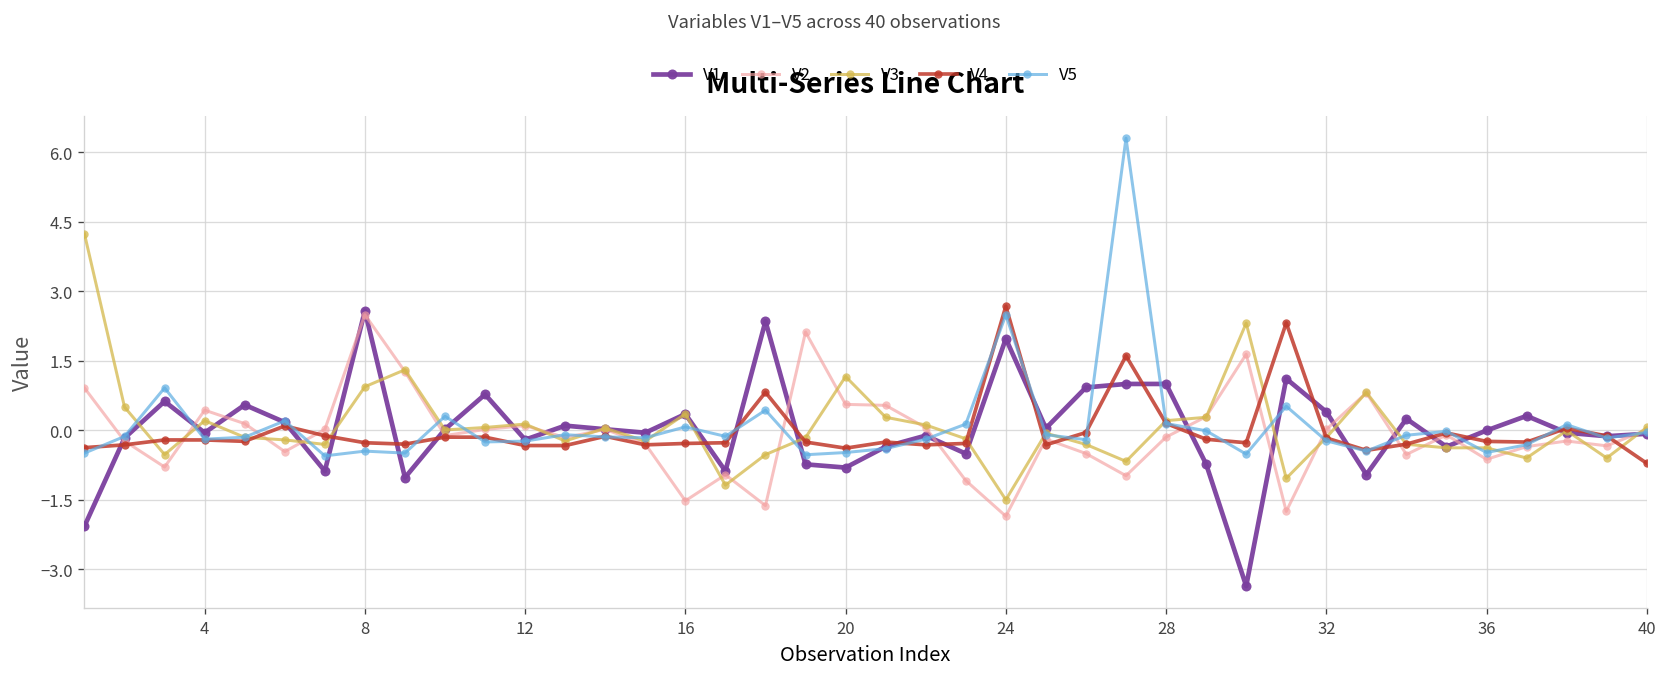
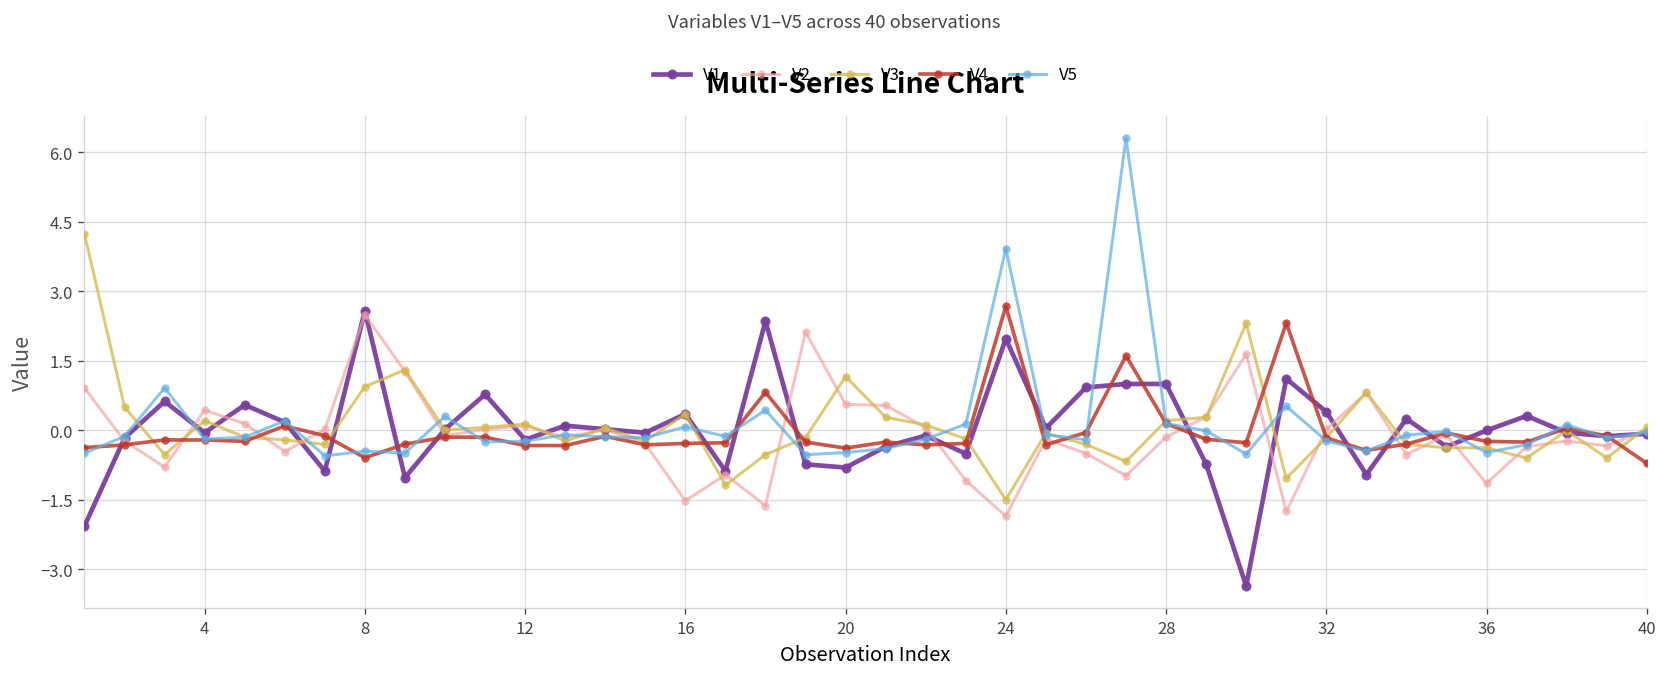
  {
    "V1": {
      "4": -0.1,
      "8": 2.6,
      "20": -0.8,
      "24": 2.0,
      "28": 1.0,
      "32": 0.4,
      "36": 0.0
    },
    "V2": {
      "4": 0.4,
      "8": 2.5,
      "16": -1.5,
      "20": 0.6,
      "24": -1.9,
      "28": -0.1,
      "32": 0.0,
-     "36": -0.6
+     "36": -1.1
    },
    "V3": {
      "4": 0.2,
      "8": 0.9,
      "20": 1.2,
      "24": -1.5,
      "36": -0.4
    },
    "V4": {
-     "8": -0.3,
+     "8": -0.6,
      "12": -0.3,
      "16": -0.3,
      "20": -0.4,
      "24": 2.7,
      "36": -0.2,
      "40": -0.7
    },
    "V5": {
      "8": -0.4,
      "16": 0.1,
      "20": -0.5,
-     "24": 2.5,
+     "24": 3.9,
      "36": -0.5
    }
  }
